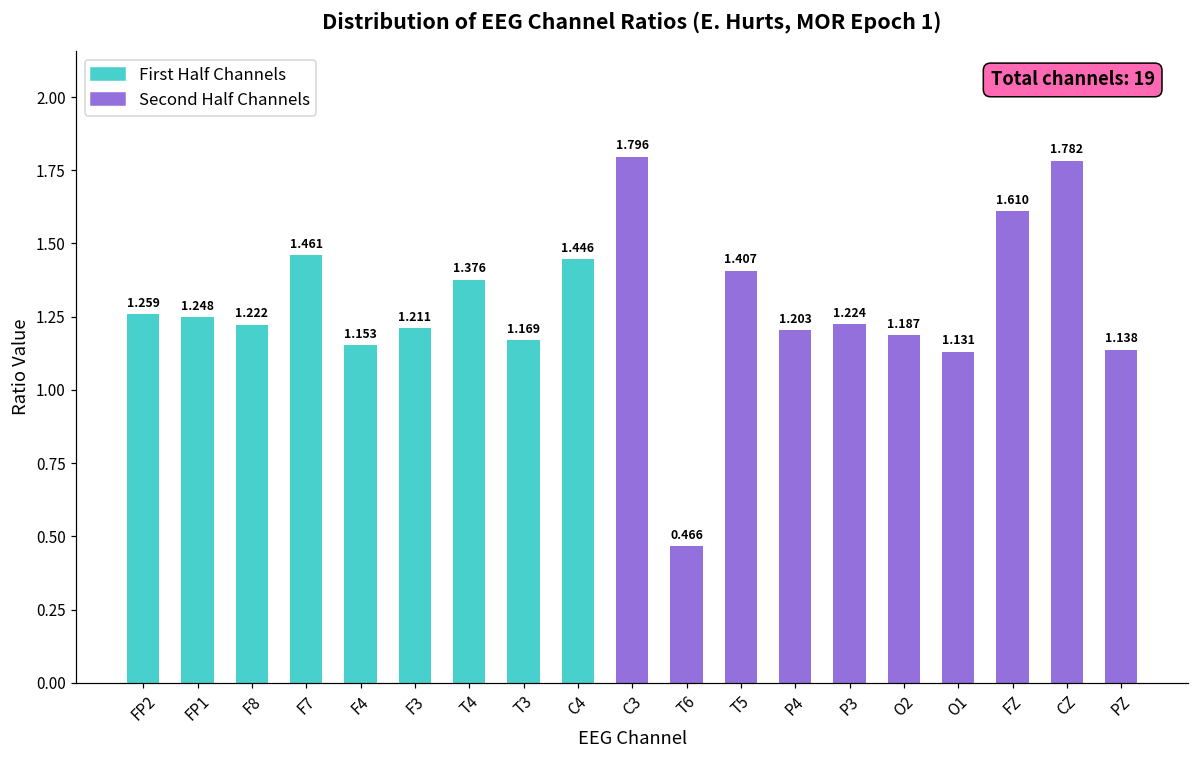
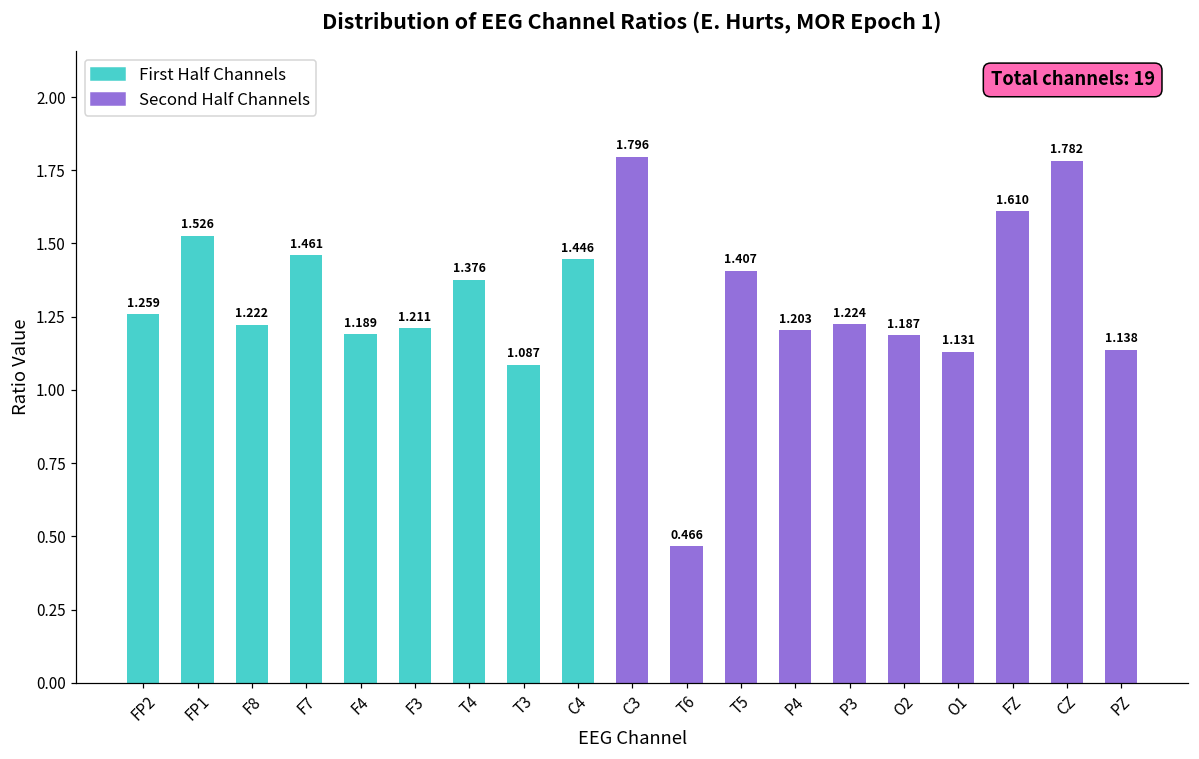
  {
    "FP2": 1.259,
-   "FP1": 1.248,
+   "FP1": 1.526,
    "F8": 1.222,
    "F7": 1.461,
-   "F4": 1.153,
+   "F4": 1.189,
    "F3": 1.211,
    "T4": 1.376,
-   "T3": 1.169,
+   "T3": 1.087,
    "C4": 1.446,
    "C3": 1.796,
    "T6": 0.466,
    "T5": 1.407,
    "P4": 1.203,
    "P3": 1.224,
    "O2": 1.187,
    "O1": 1.131,
    "FZ": 1.610,
    "CZ": 1.782,
    "PZ": 1.138
  }
